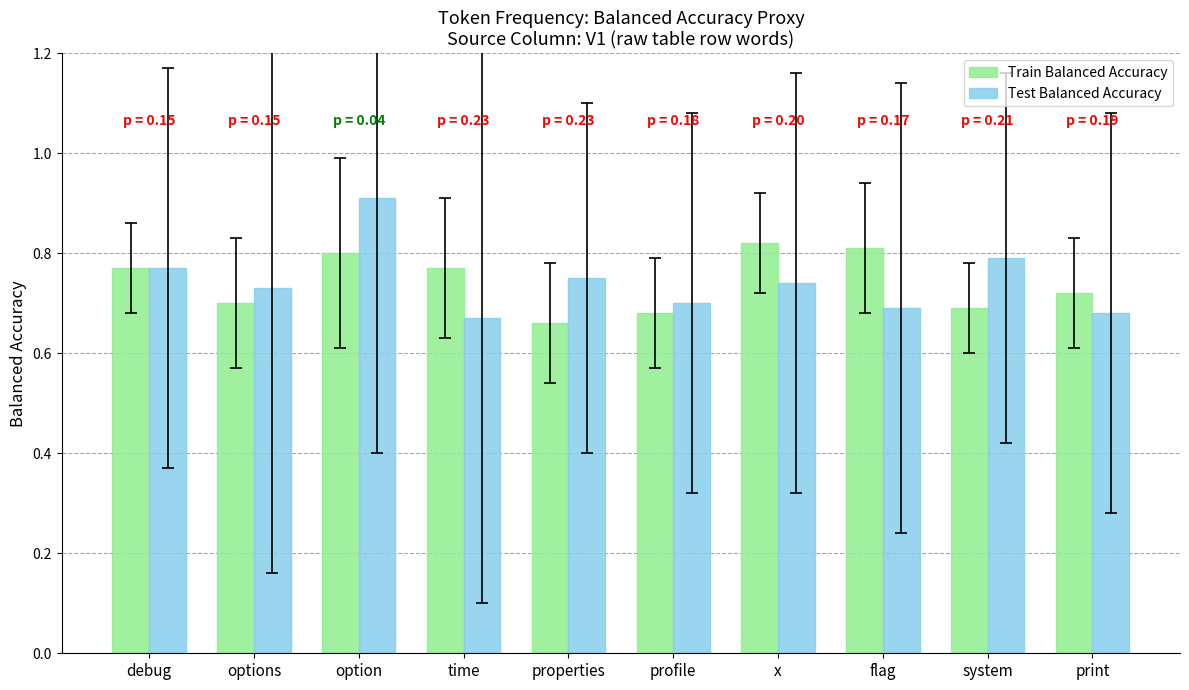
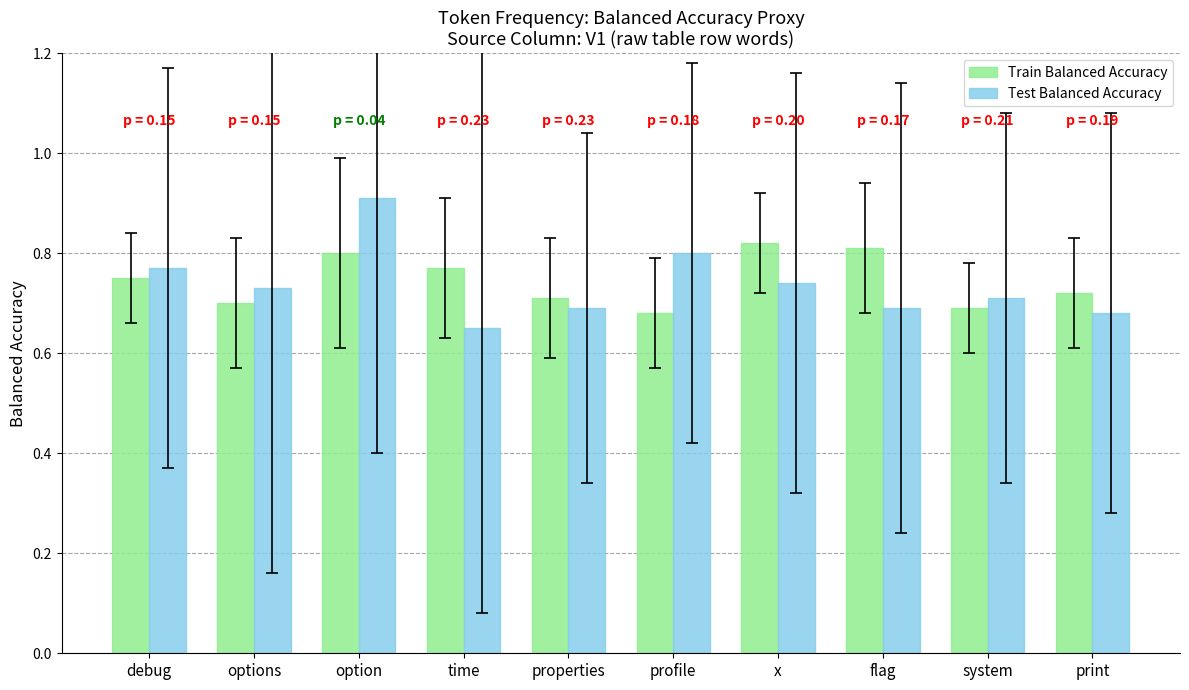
  {
    "Train Balanced Accuracy": {
-     "debug": 0.77,
+     "debug": 0.75,
      "options": 0.70,
      "option": 0.80,
      "time": 0.77,
-     "properties": 0.66,
+     "properties": 0.71,
      "profile": 0.68,
      "x": 0.82,
      "flag": 0.81,
      "system": 0.69,
      "print": 0.72
    },
    "Test Balanced Accuracy": {
      "debug": 0.77,
      "options": 0.73,
      "option": 0.91,
-     "time": 0.67,
-     "properties": 0.75,
-     "profile": 0.7,
+     "time": 0.65,
+     "properties": 0.69,
+     "profile": 0.8,
      "x": 0.74,
      "flag": 0.69,
-     "system": 0.79,
+     "system": 0.71,
      "print": 0.68
    }
  }
